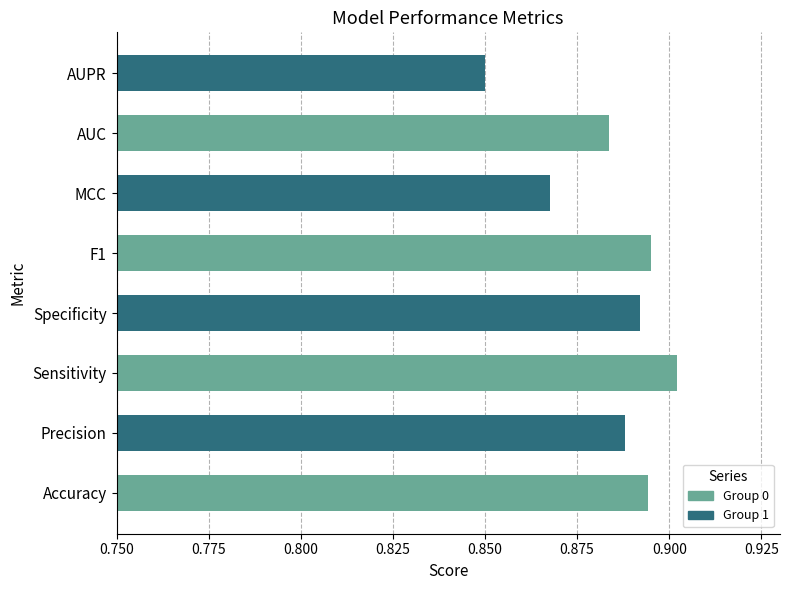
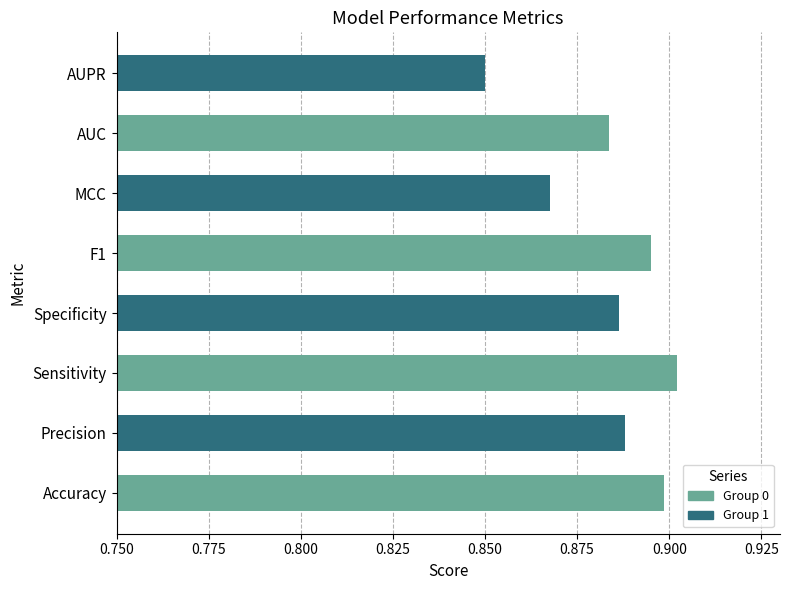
  {
    "AUPR": 0.850,
    "AUC": 0.884,
    "MCC": 0.868,
    "F1": 0.895,
-   "Specificity": 0.892,
+   "Specificity": 0.886,
    "Sensitivity": 0.902,
    "Precision": 0.888,
-   "Accuracy": 0.894
+   "Accuracy": 0.899
  }
